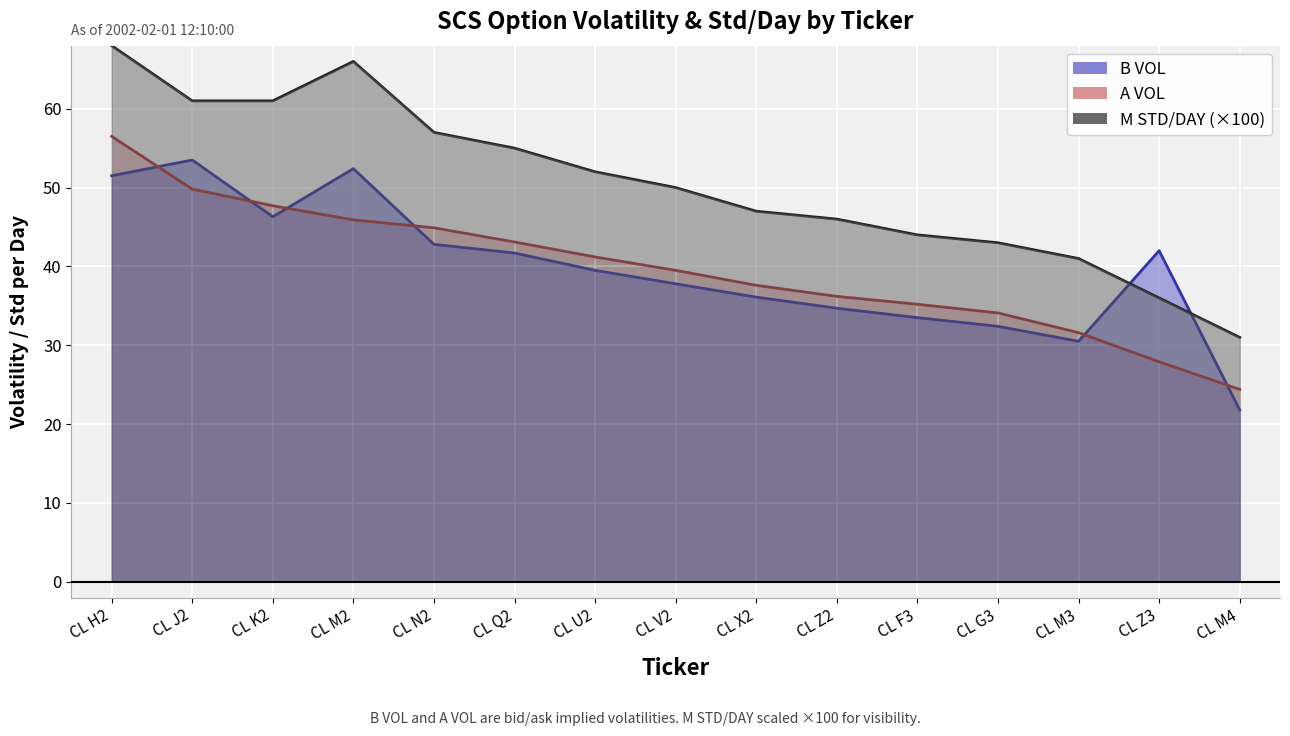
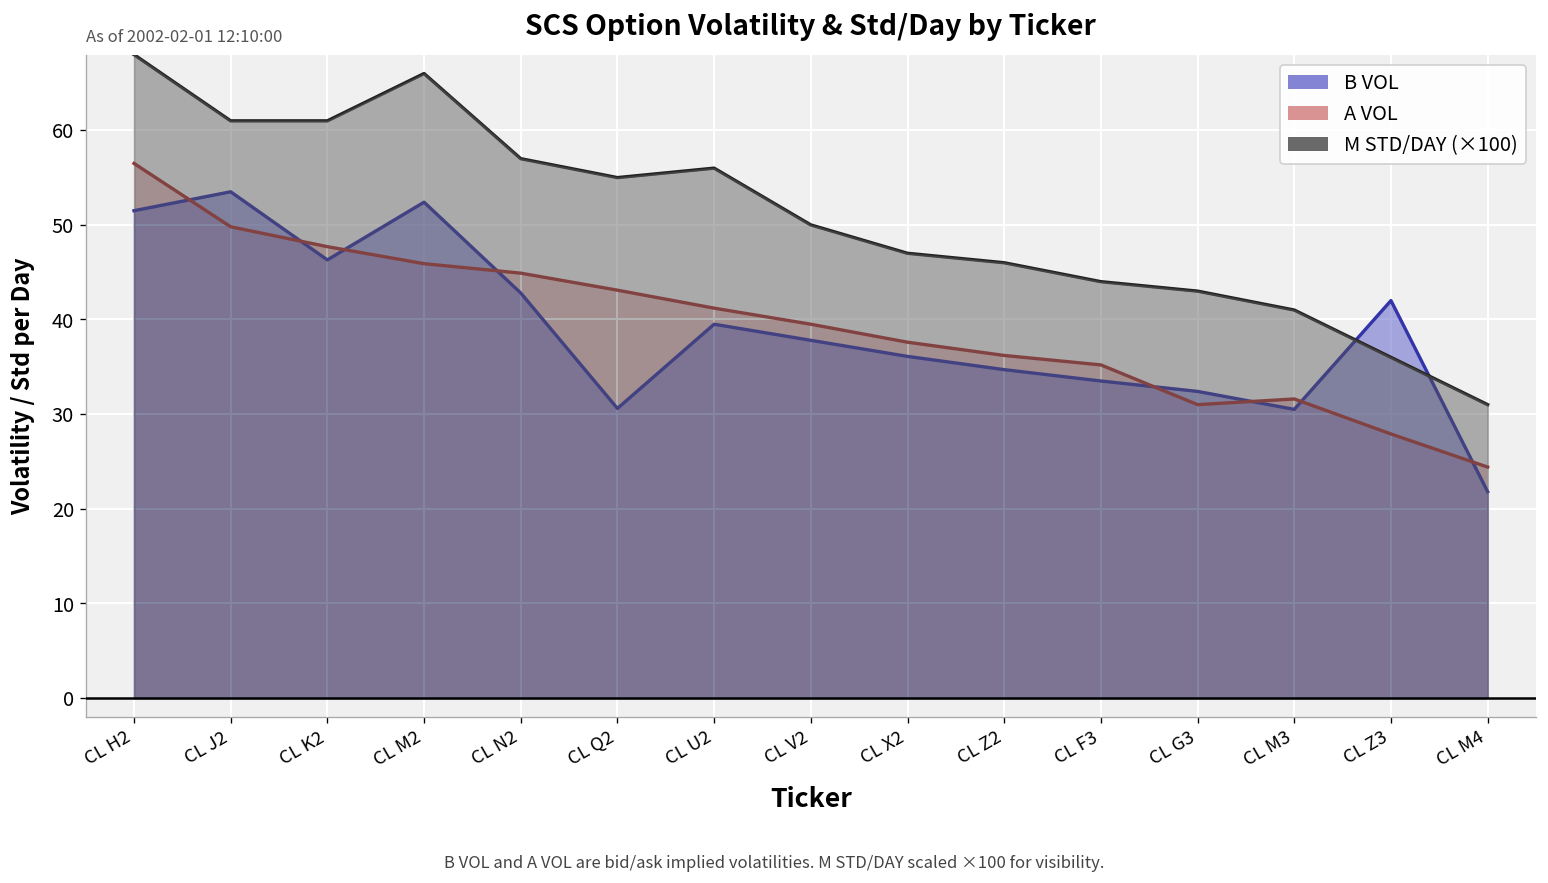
  {
    "B VOL": {
      "CL H2": 52,
      "CL J2": 54,
      "CL K2": 46,
      "CL M2": 52,
      "CL N2": 43,
-     "CL Q2": 42,
+     "CL Q2": 31,
      "CL U2": 40,
      "CL V2": 38,
      "CL X2": 36,
      "CL Z2": 35,
      "CL F3": 34,
      "CL G3": 32,
      "CL M3": 31,
      "CL Z3": 42,
      "CL M4": 22
    },
    "A VOL": {
      "CL H2": 57,
      "CL J2": 50,
      "CL K2": 48,
      "CL M2": 46,
      "CL N2": 45,
      "CL Q2": 43,
      "CL U2": 41,
      "CL V2": 40,
      "CL X2": 38,
      "CL Z2": 36,
      "CL F3": 35,
-     "CL G3": 34,
+     "CL G3": 31,
      "CL M3": 32,
      "CL Z3": 28,
      "CL M4": 24
    },
    "M STD/DAY (×100)": {
      "CL J2": 61,
      "CL K2": 61,
      "CL M2": 66,
      "CL N2": 57,
      "CL Q2": 55,
-     "CL U2": 52,
+     "CL U2": 56,
      "CL V2": 50,
      "CL X2": 47,
      "CL Z2": 46,
      "CL F3": 44,
      "CL G3": 43,
      "CL M3": 41,
      "CL Z3": 36,
      "CL M4": 31
    }
  }
